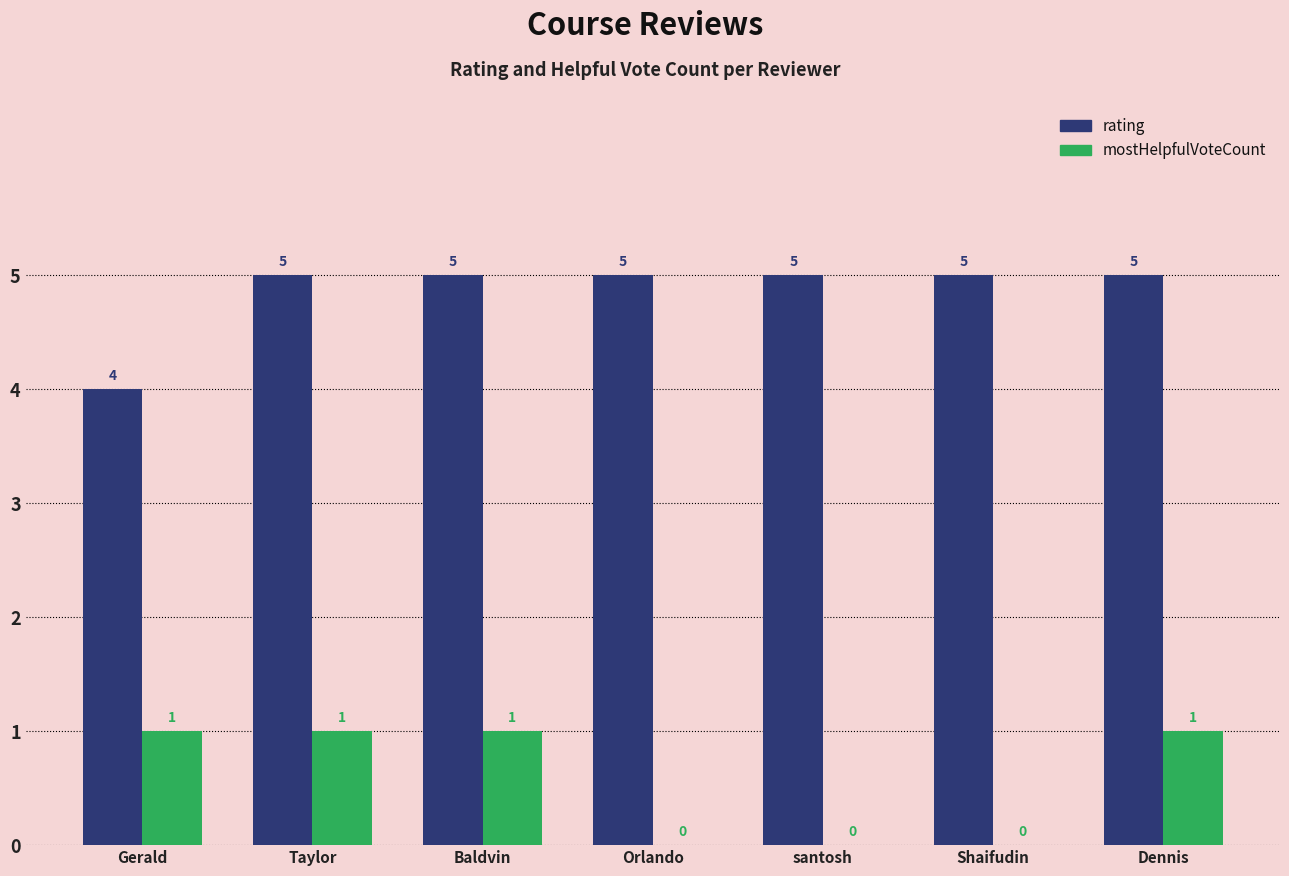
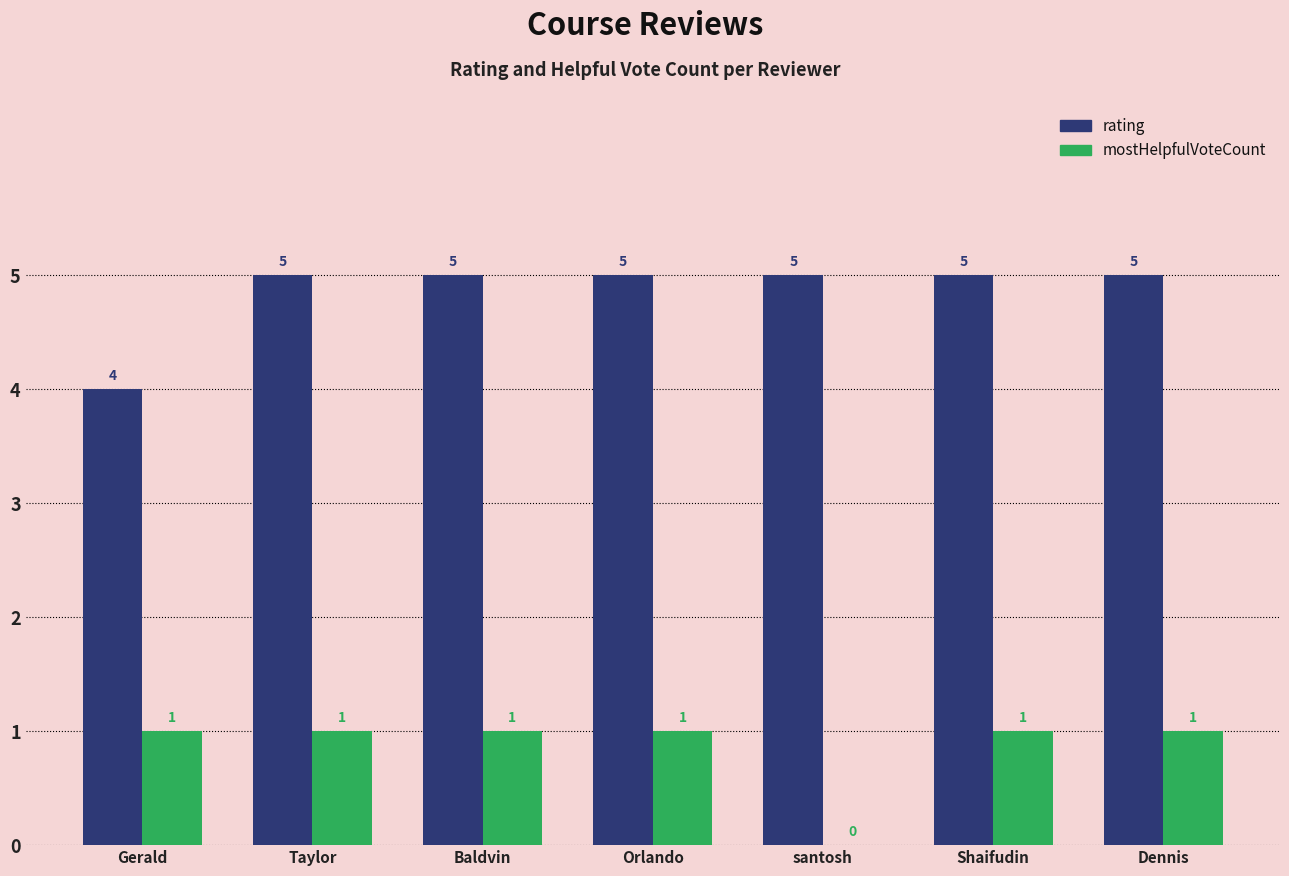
  {
    "rating": {
      "Gerald": 4,
      "Taylor": 5,
      "Baldvin": 5,
      "Orlando": 5,
      "santosh": 5,
      "Shaifudin": 5,
      "Dennis": 5
    },
    "mostHelpfulVoteCount": {
      "Gerald": 1,
      "Taylor": 1,
      "Baldvin": 1,
-     "Orlando": 0,
+     "Orlando": 1,
      "santosh": 0,
-     "Shaifudin": 0,
+     "Shaifudin": 1,
      "Dennis": 1
    }
  }
